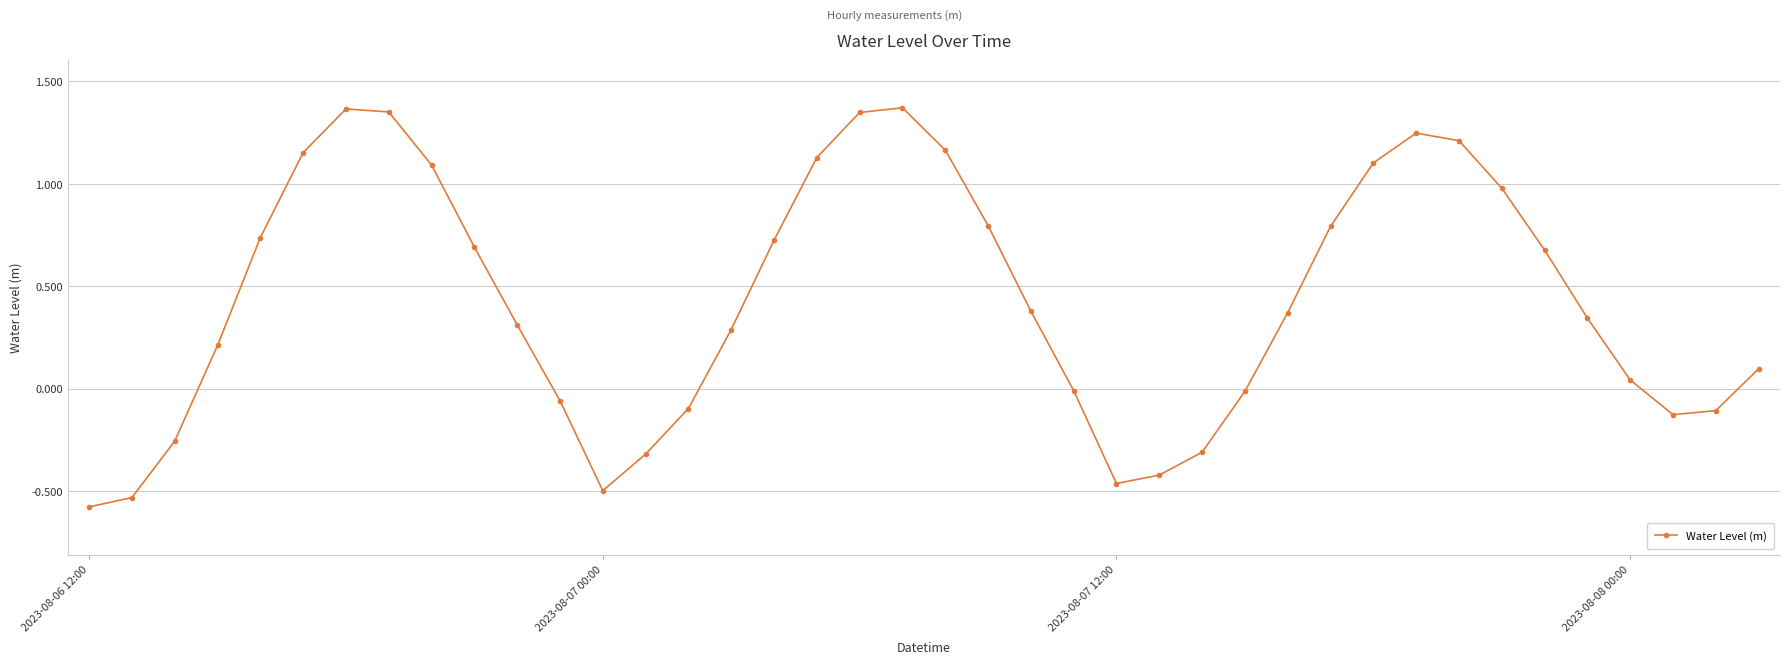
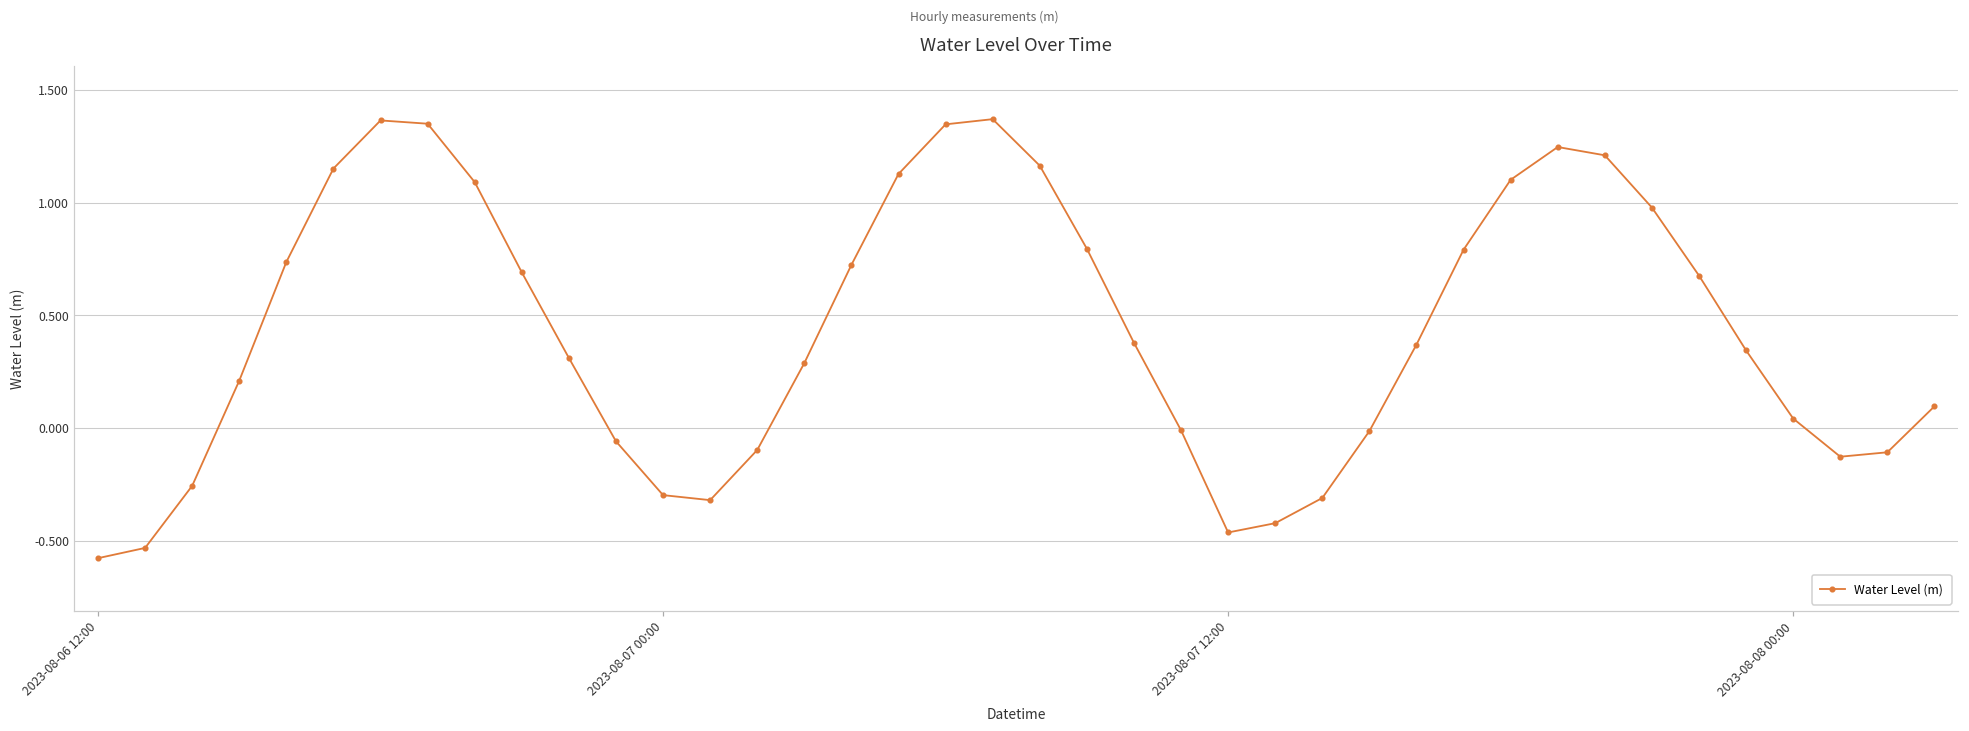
  {
    "2023-08-06 12:00": -0.58,
-   "2023-08-07 00:00": -0.50,
+   "2023-08-07 00:00": -0.30,
    "2023-08-07 12:00": -0.46,
    "2023-08-08 00:00": 0.04
  }
